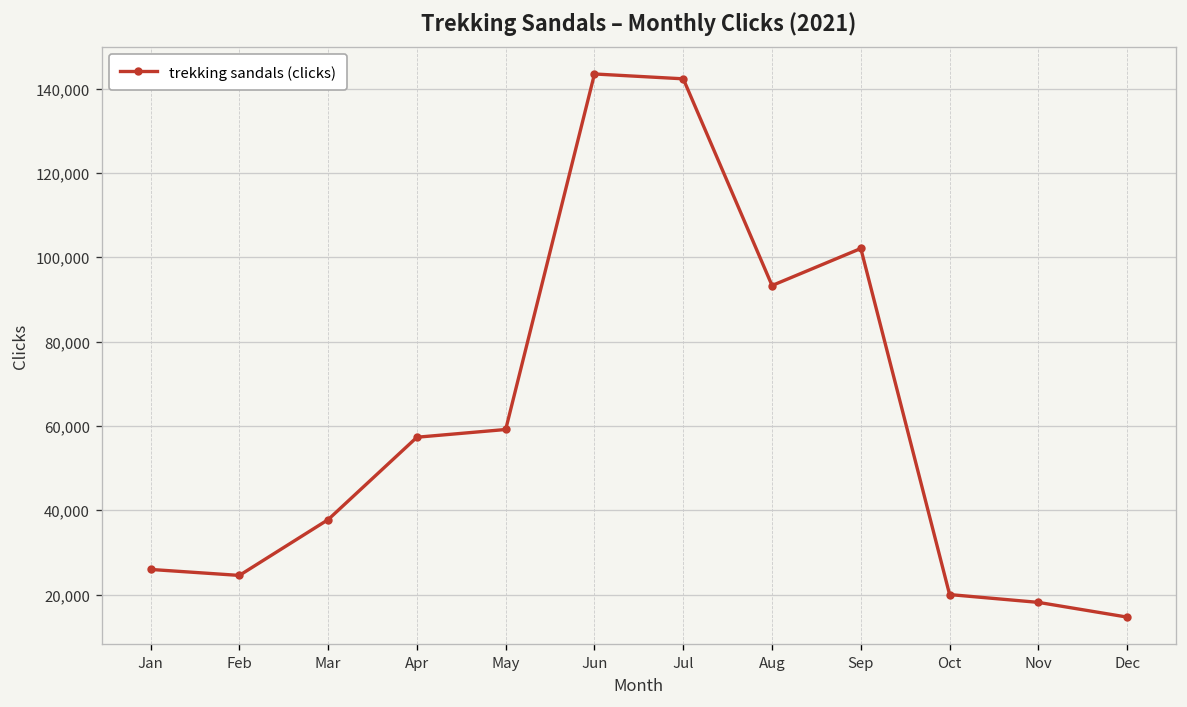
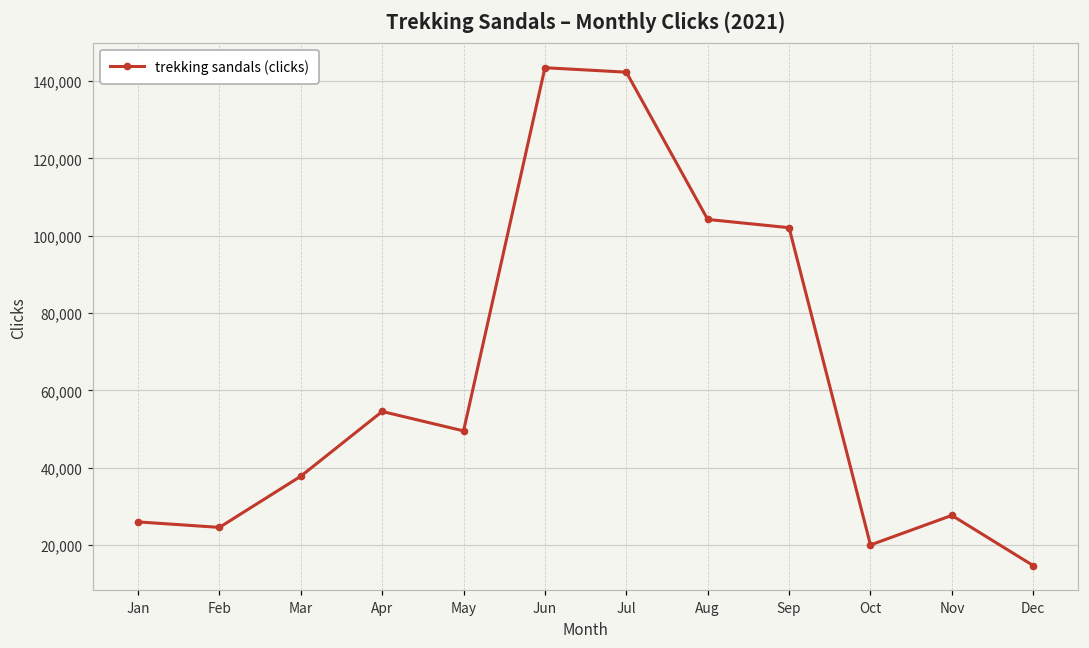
  {
    "Jan": "26,000",
    "Feb": "25,000",
    "Mar": "38,000",
-   "Apr": "57,000",
-   "May": "59,000",
+   "Apr": "55,000",
+   "May": "50,000",
    "Jun": "143,000",
    "Jul": "142,000",
-   "Aug": "93,000",
+   "Aug": "104,000",
    "Sep": "102,000",
    "Oct": "20,000",
-   "Nov": "18,000",
+   "Nov": "28,000",
    "Dec": "15,000"
  }
